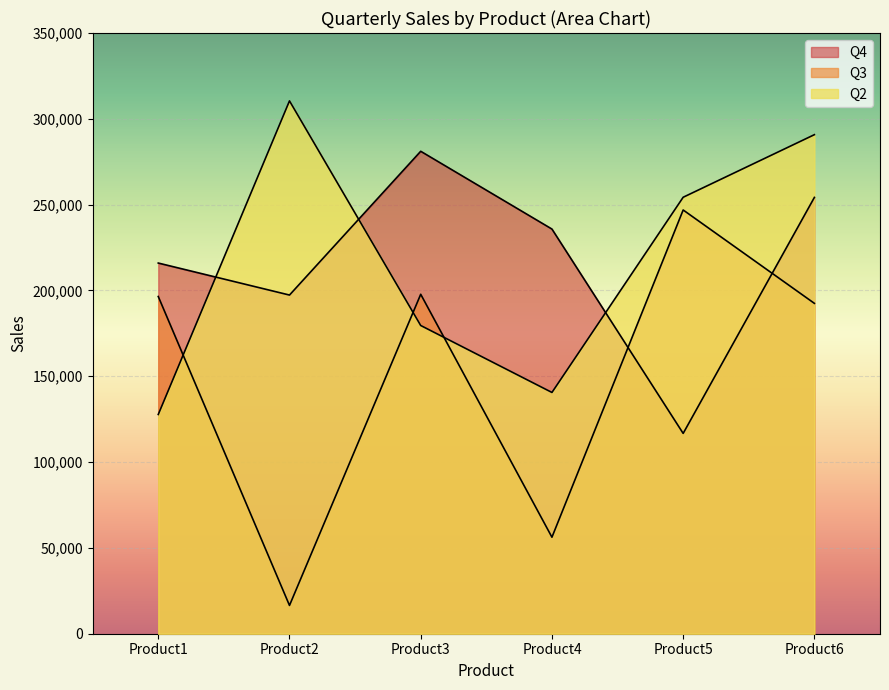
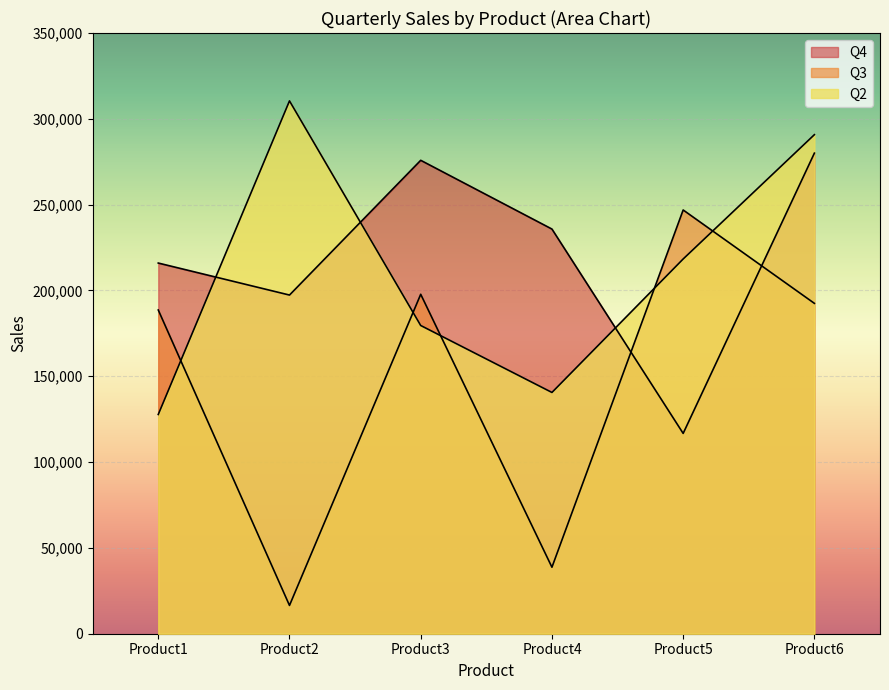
  {
    "Q4": {
      "Product1": "216,000",
      "Product2": "197,000",
-     "Product3": "281,000",
+     "Product3": "276,000",
      "Product4": "236,000",
      "Product5": "117,000",
-     "Product6": "254,000"
+     "Product6": "280,000"
    },
    "Q3": {
-     "Product1": "196,000",
+     "Product1": "189,000",
      "Product2": "16,000",
      "Product3": "198,000",
-     "Product4": "56,000",
+     "Product4": "39,000",
      "Product5": "247,000",
      "Product6": "192,000"
    },
    "Q2": {
      "Product1": "128,000",
      "Product2": "310,000",
      "Product3": "180,000",
      "Product4": "141,000",
-     "Product5": "254,000",
+     "Product5": "218,000",
      "Product6": "291,000"
    }
  }
